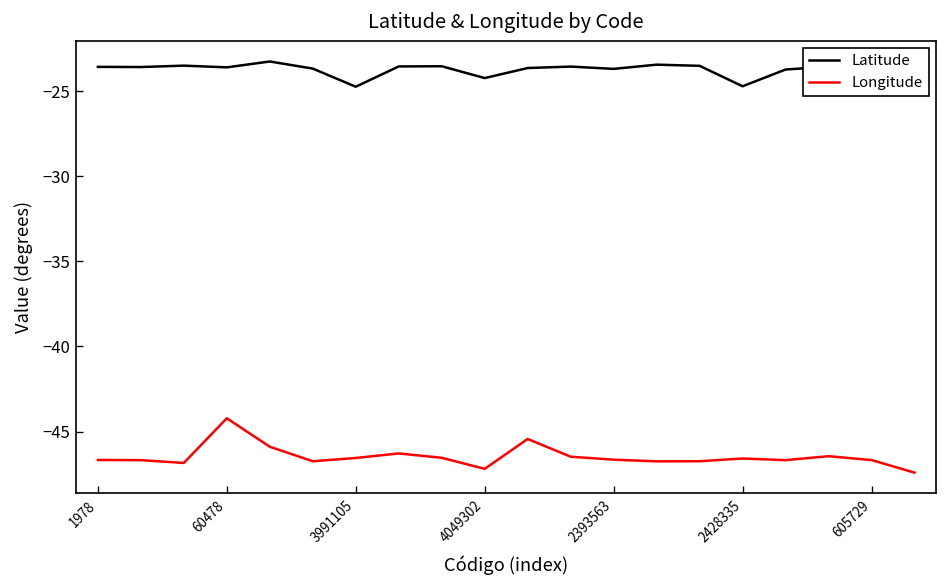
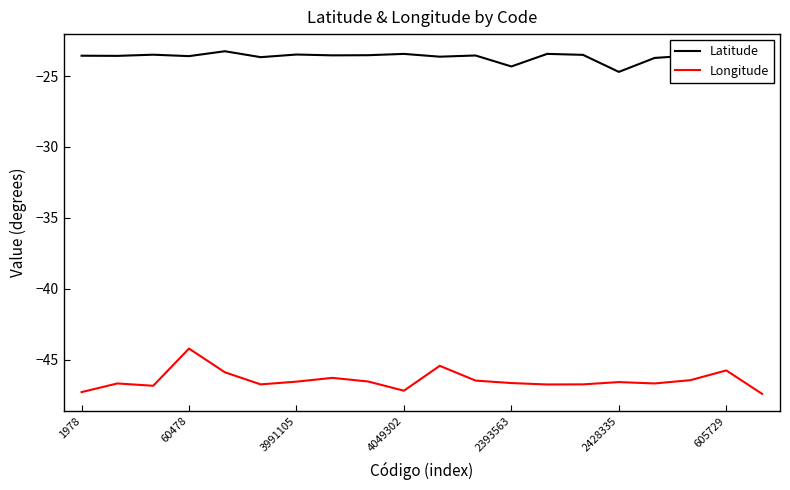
  {
    "Latitude": {
      "1978": -23.6,
      "60478": -23.6,
-     "3991105": -24.7,
-     "4049302": -24.2,
-     "2393563": -23.7,
+     "3991105": -23.5,
+     "4049302": -23.4,
+     "2393563": -24.3,
      "2428335": -24.7
    },
    "Longitude": {
-     "1978": -46.7,
+     "1978": -47.3,
      "60478": -44.2,
      "3991105": -46.6,
      "4049302": -47.2,
      "2393563": -46.7,
      "2428335": -46.6,
-     "605729": -46.7
+     "605729": -45.8
    }
  }
